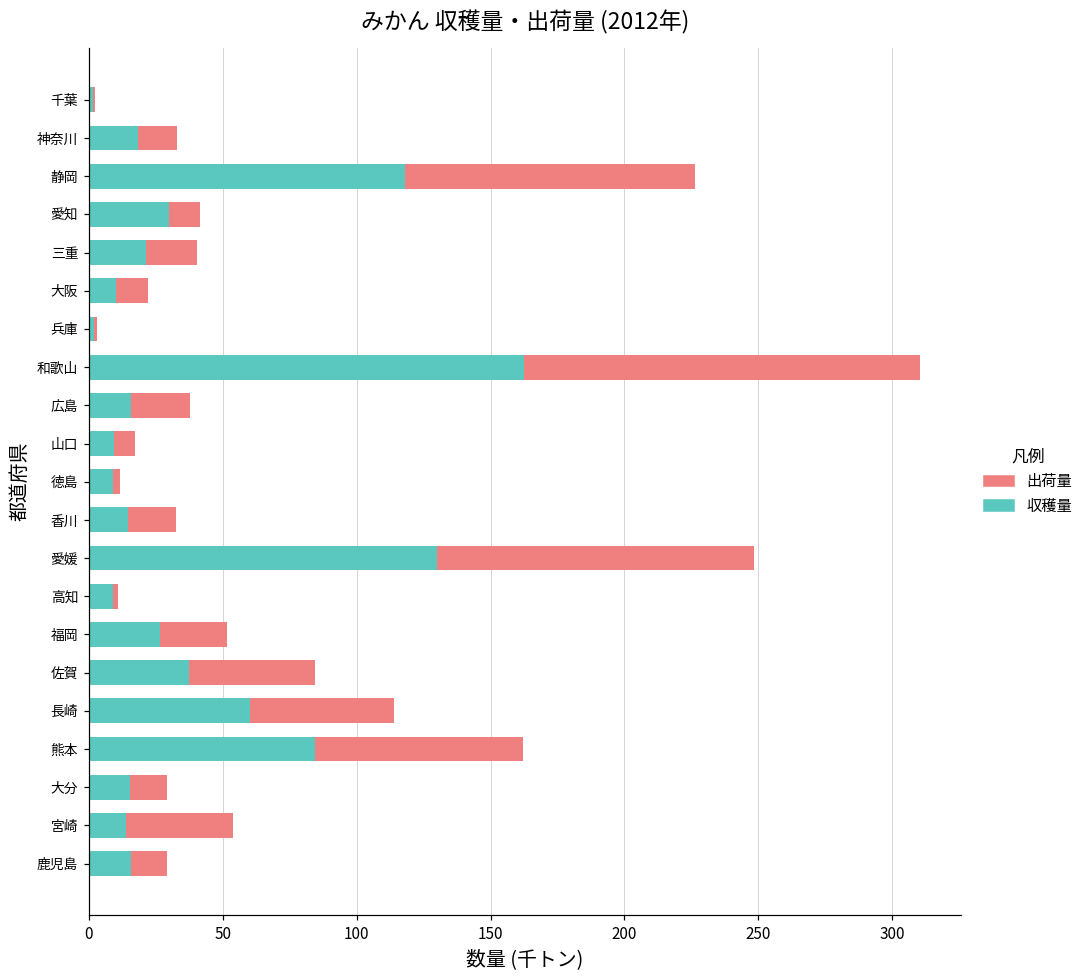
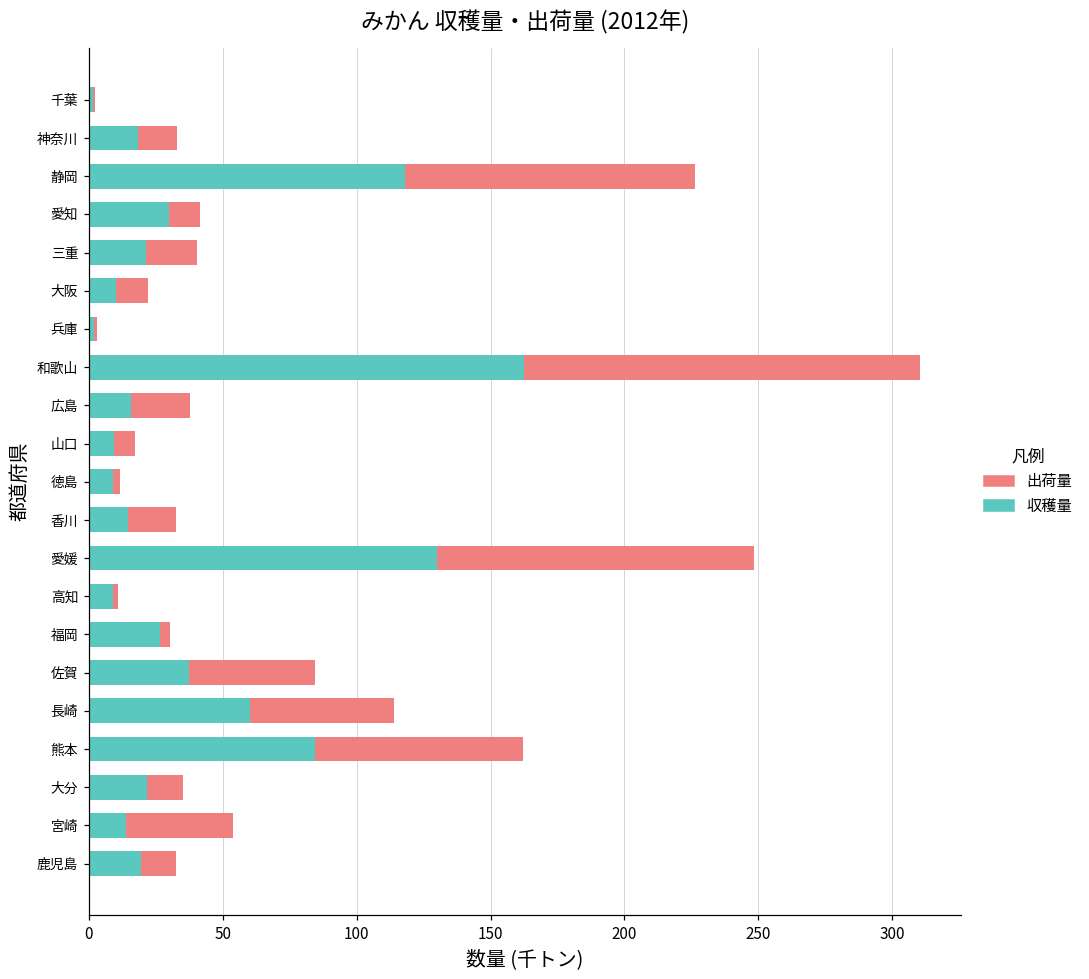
  {
    "収穫量": {
      "千葉": 1,
      "神奈川": 19,
      "静岡": 118,
      "愛知": 30,
      "三重": 21,
      "大阪": 10,
      "兵庫": 2,
      "和歌山": 163,
      "広島": 16,
      "山口": 9,
      "徳島": 9,
      "香川": 15,
      "愛媛": 130,
      "高知": 9,
      "福岡": 27,
      "佐賀": 37,
      "長崎": 60,
      "熊本": 84,
-     "大分": 16,
+     "大分": 22,
      "宮崎": 14,
-     "鹿児島": 16
+     "鹿児島": 19
    },
    "出荷量": {
      "神奈川": 15,
      "静岡": 108,
      "愛知": 12,
      "三重": 19,
      "大阪": 12,
      "兵庫": 1,
      "和歌山": 148,
      "広島": 22,
      "山口": 8,
      "徳島": 2,
      "香川": 18,
      "愛媛": 118,
      "高知": 2,
-     "福岡": 25,
+     "福岡": 4,
      "佐賀": 47,
      "長崎": 54,
      "熊本": 78,
      "大分": 14,
      "宮崎": 40,
      "鹿児島": 13
    }
  }
